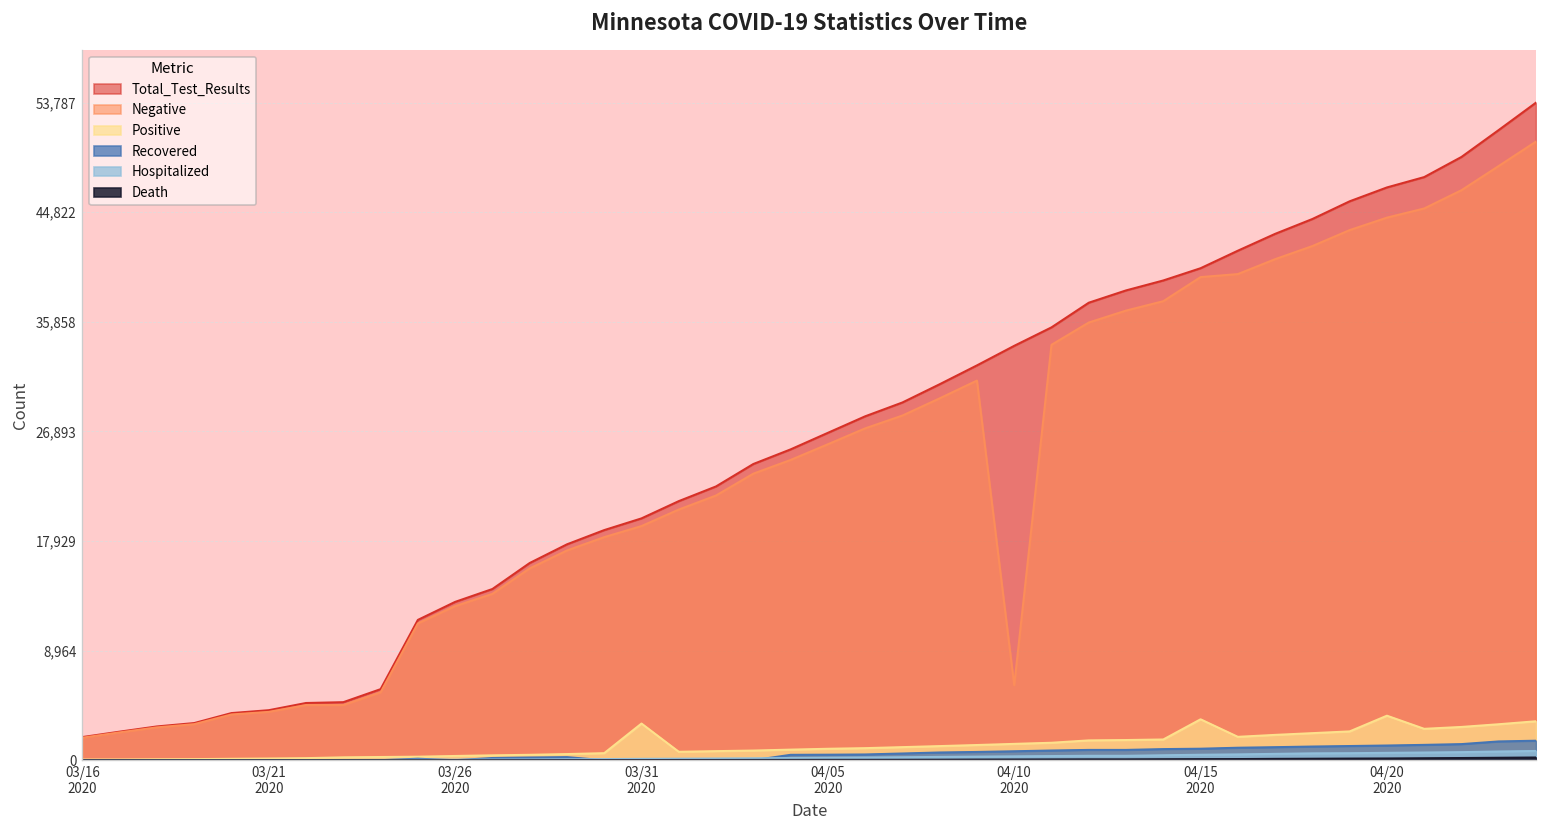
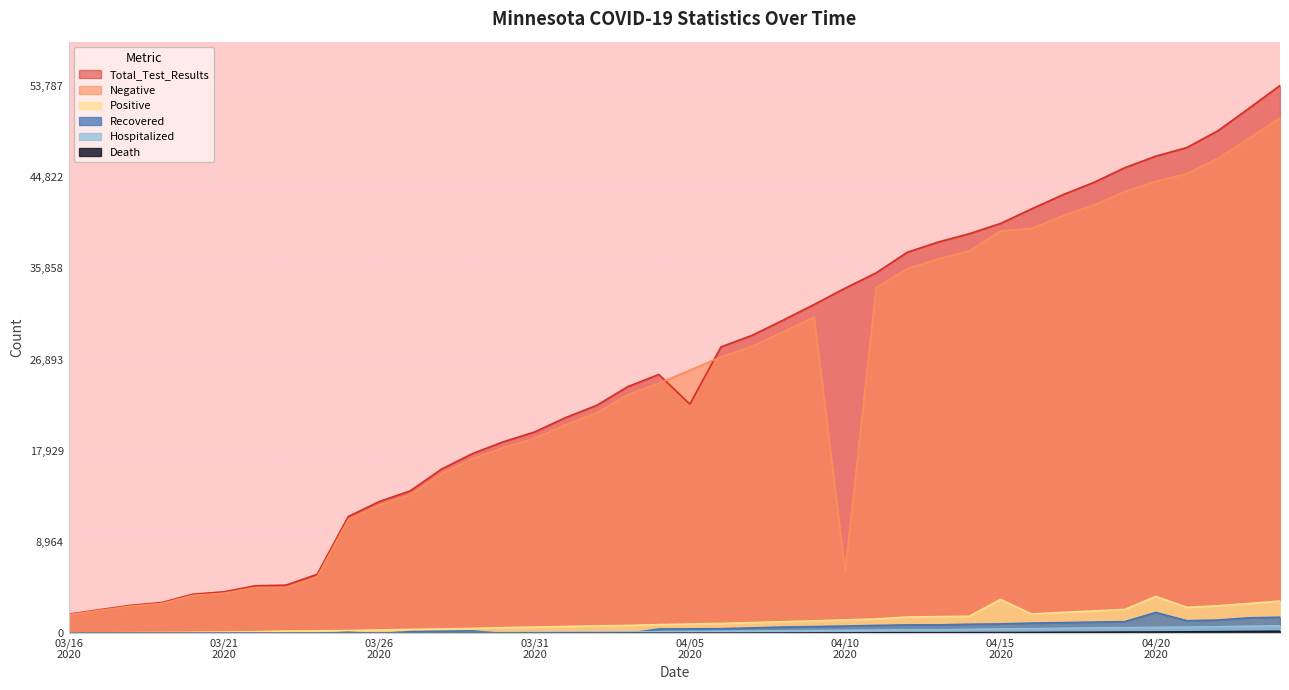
  {
    "Total_Test_Results": {
      "03/26 2020": "13,000",
      "03/31 2020": "19,800",
-     "04/05 2020": "26,800",
+     "04/05 2020": "22,500",
      "04/10 2020": "33,900",
      "04/15 2020": "40,200",
      "04/20 2020": "46,900"
    },
    "Negative": {
      "03/26 2020": "12,600",
      "03/31 2020": "19,200",
      "04/05 2020": "25,800",
      "04/10 2020": "6,100",
      "04/15 2020": "39,500",
      "04/20 2020": "44,400"
    },
    "Positive": {
      "03/26 2020": "300",
-     "03/31 2020": "3,000",
+     "03/31 2020": "600",
      "04/05 2020": "900",
      "04/10 2020": "1,300",
      "04/15 2020": "3,300",
      "04/20 2020": "3,600"
    },
    "Recovered": {
      "04/10 2020": "700",
      "04/15 2020": "900",
-     "04/20 2020": "1,200"
+     "04/20 2020": "2,100"
    },
    "Hospitalized": {
      "04/10 2020": "300",
      "04/15 2020": "400",
      "04/20 2020": "600"
    },
    "Death": {
      "04/10 2020": "100",
      "04/15 2020": "100",
      "04/20 2020": "100"
    }
  }
